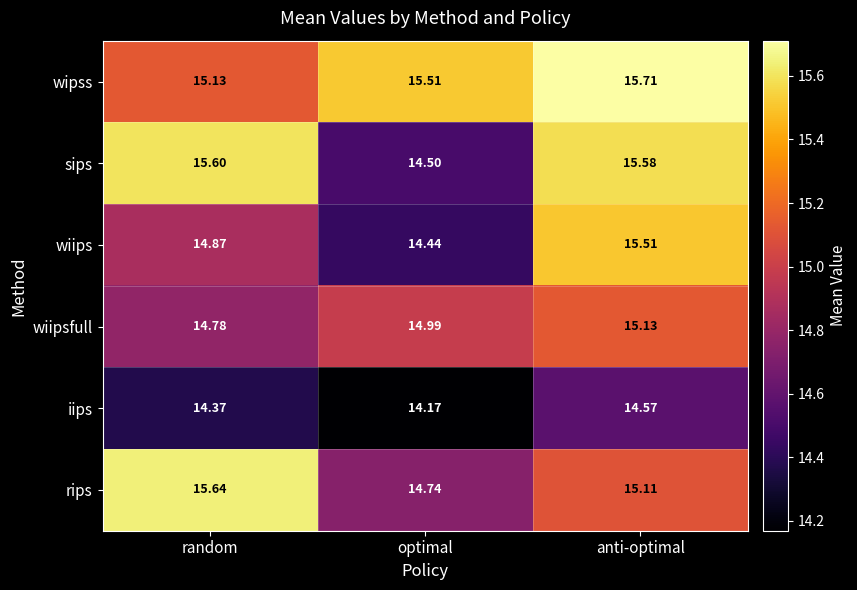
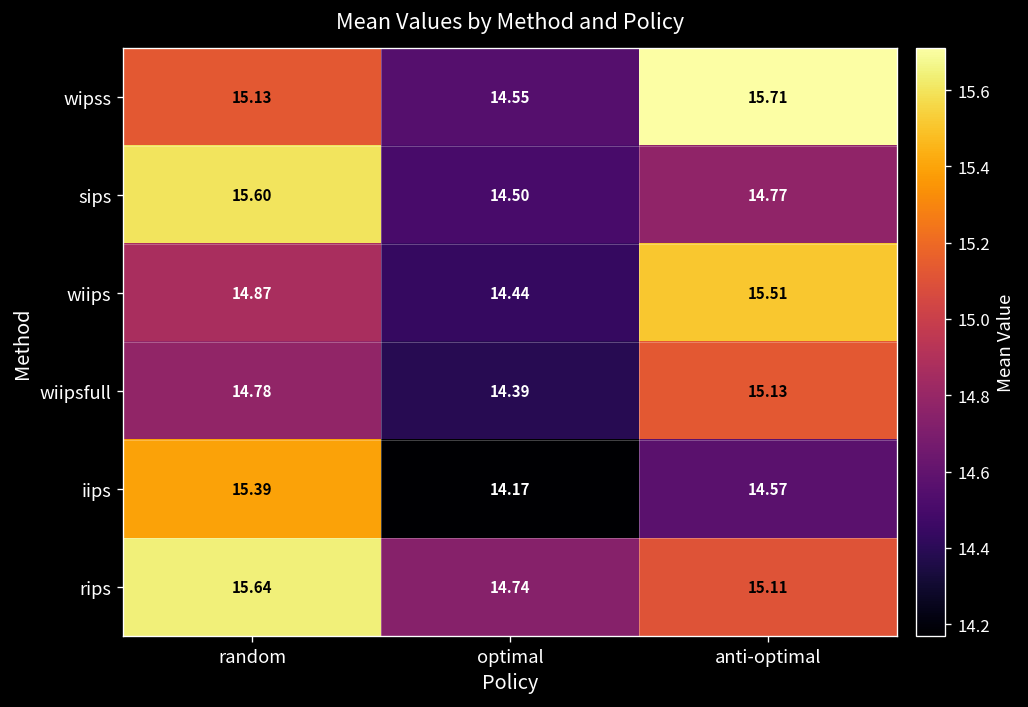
  {
    "wipss": {
      "random": 15.13,
-     "optimal": 15.51,
+     "optimal": 14.55,
      "anti-optimal": 15.71
    },
    "sips": {
      "random": 15.60,
      "optimal": 14.50,
-     "anti-optimal": 15.58
+     "anti-optimal": 14.77
    },
    "wiips": {
      "random": 14.87,
      "optimal": 14.44,
      "anti-optimal": 15.51
    },
    "wiipsfull": {
      "random": 14.78,
-     "optimal": 14.99,
+     "optimal": 14.39,
      "anti-optimal": 15.13
    },
    "iips": {
-     "random": 14.37,
+     "random": 15.39,
      "optimal": 14.17,
      "anti-optimal": 14.57
    },
    "rips": {
      "random": 15.64,
      "optimal": 14.74,
      "anti-optimal": 15.11
    }
  }
